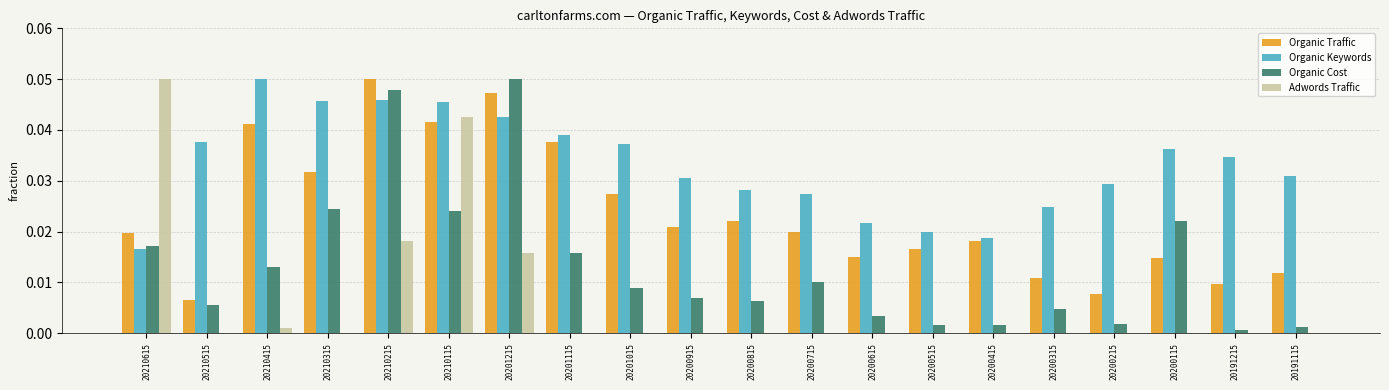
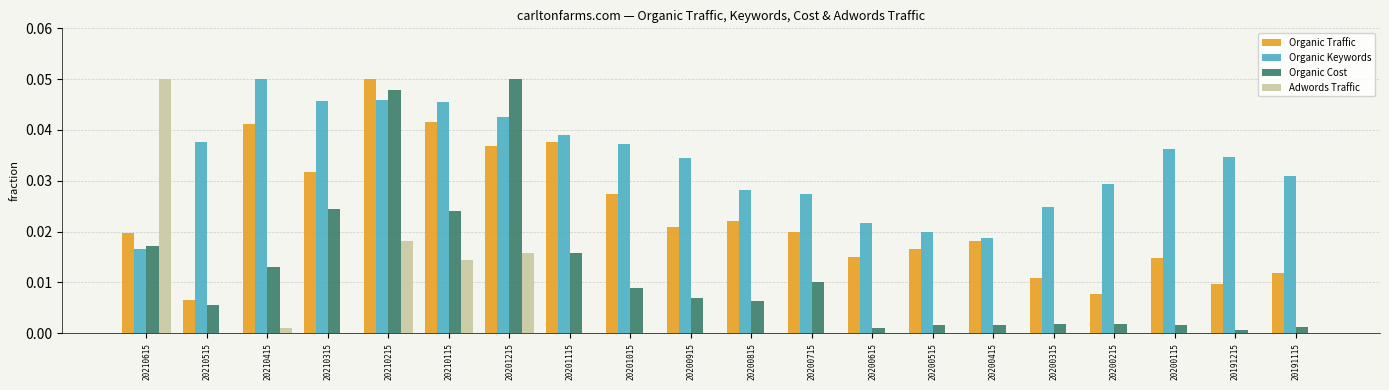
  {
    "Organic Traffic": {
      "20210615": 0.020,
      "20210515": 0.007,
      "20210415": 0.041,
      "20210315": 0.032,
      "20210215": 0.050,
      "20210115": 0.042,
-     "20201215": 0.047,
+     "20201215": 0.037,
      "20201115": 0.038,
      "20201015": 0.027,
      "20200915": 0.021,
      "20200815": 0.022,
      "20200715": 0.020,
      "20200615": 0.015,
      "20200515": 0.017,
      "20200415": 0.018,
      "20200315": 0.011,
      "20200215": 0.008,
      "20200115": 0.015,
      "20191215": 0.010,
      "20191115": 0.012
    },
    "Organic Keywords": {
      "20210615": 0.017,
      "20210515": 0.038,
      "20210415": 0.050,
      "20210315": 0.046,
      "20210215": 0.046,
      "20210115": 0.046,
      "20201215": 0.043,
      "20201115": 0.039,
      "20201015": 0.037,
-     "20200915": 0.030,
+     "20200915": 0.034,
      "20200815": 0.028,
      "20200715": 0.027,
      "20200615": 0.022,
      "20200515": 0.020,
      "20200415": 0.019,
      "20200315": 0.025,
      "20200215": 0.029,
      "20200115": 0.036,
      "20191215": 0.035,
      "20191115": 0.031
    },
    "Organic Cost": {
      "20210615": 0.017,
      "20210515": 0.006,
      "20210415": 0.013,
      "20210315": 0.024,
      "20210215": 0.048,
      "20210115": 0.024,
      "20201215": 0.050,
      "20201115": 0.016,
      "20201015": 0.009,
      "20200915": 0.007,
      "20200815": 0.006,
      "20200715": 0.010,
-     "20200615": 0.003,
+     "20200615": 0.001,
      "20200515": 0.002,
      "20200415": 0.002,
-     "20200315": 0.005,
+     "20200315": 0.002,
      "20200215": 0.002,
-     "20200115": 0.022,
+     "20200115": 0.002,
      "20191215": 0.001,
      "20191115": 0.001
    },
    "Adwords Traffic": {
      "20210615": 0.050,
      "20210515": 0.000,
      "20210415": 0.001,
      "20210215": 0.018,
-     "20210115": 0.043,
+     "20210115": 0.014,
      "20201215": 0.016,
      "20201115": 0.000,
      "20201015": 0.000,
      "20200915": 0.000,
      "20200815": 0.000,
      "20200715": 0.000,
      "20200615": 0.000,
      "20200515": 0.000,
      "20200415": 0.000,
      "20200315": 0.000,
      "20200215": 0.000,
      "20200115": 0.000,
      "20191215": 0.000,
      "20191115": 0.000
    }
  }
